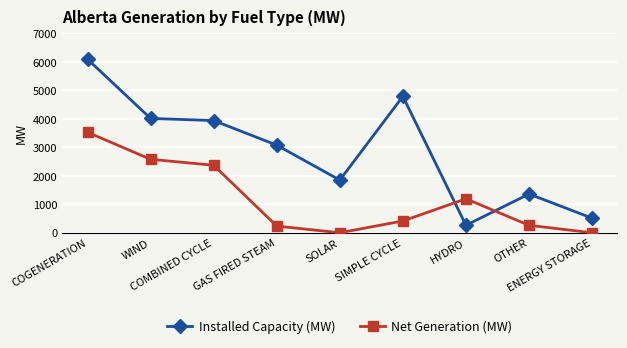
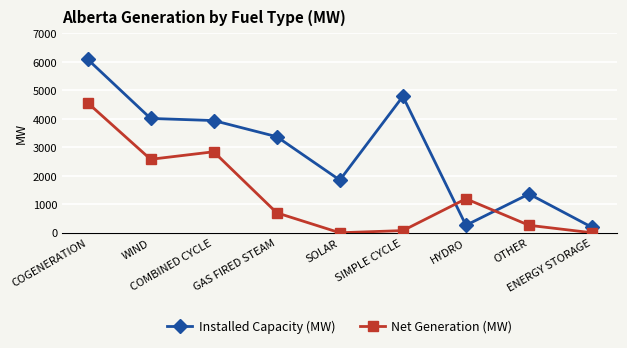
  {
    "Installed Capacity (MW)": {
      "COGENERATION": 6100,
      "WIND": 4000,
      "COMBINED CYCLE": 3900,
-     "GAS FIRED STEAM": 3100,
+     "GAS FIRED STEAM": 3400,
      "SOLAR": 1900,
      "SIMPLE CYCLE": 4800,
      "HYDRO": 300,
      "OTHER": 1400,
-     "ENERGY STORAGE": 500
+     "ENERGY STORAGE": 200
    },
    "Net Generation (MW)": {
-     "COGENERATION": 3500,
+     "COGENERATION": 4600,
      "WIND": 2600,
-     "COMBINED CYCLE": 2400,
-     "GAS FIRED STEAM": 200,
+     "COMBINED CYCLE": 2800,
+     "GAS FIRED STEAM": 700,
      "SOLAR": 0,
-     "SIMPLE CYCLE": 400,
+     "SIMPLE CYCLE": 100,
      "HYDRO": 1200,
      "OTHER": 300,
      "ENERGY STORAGE": 0
    }
  }
